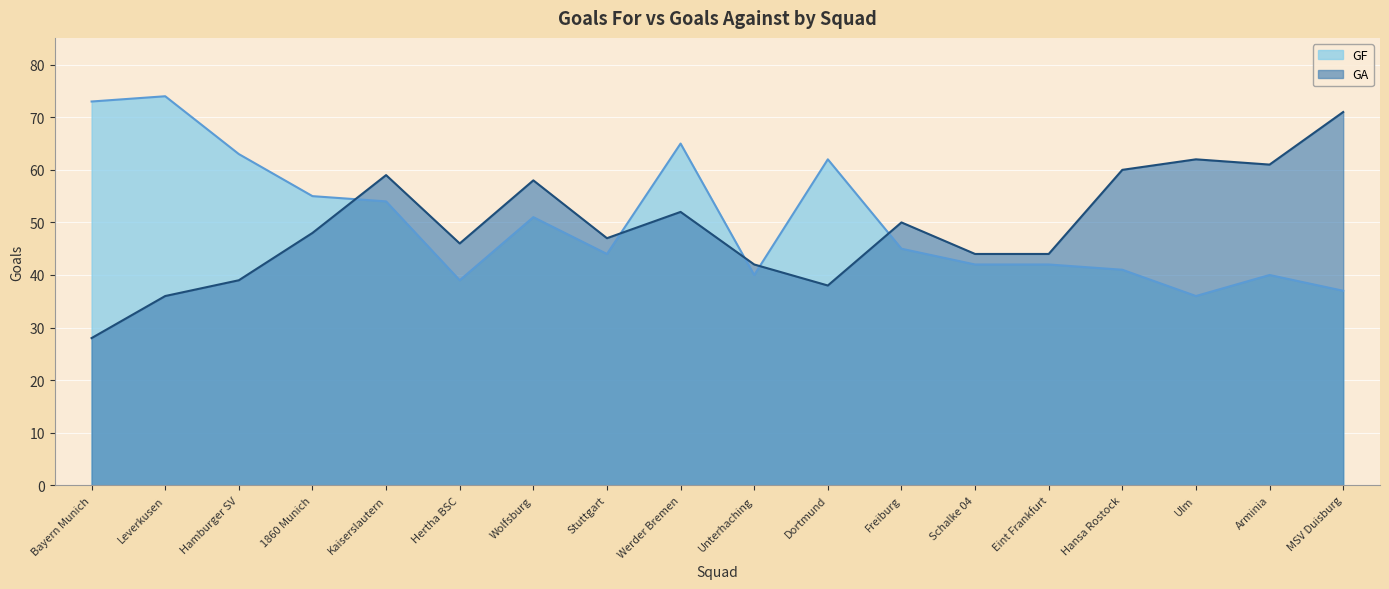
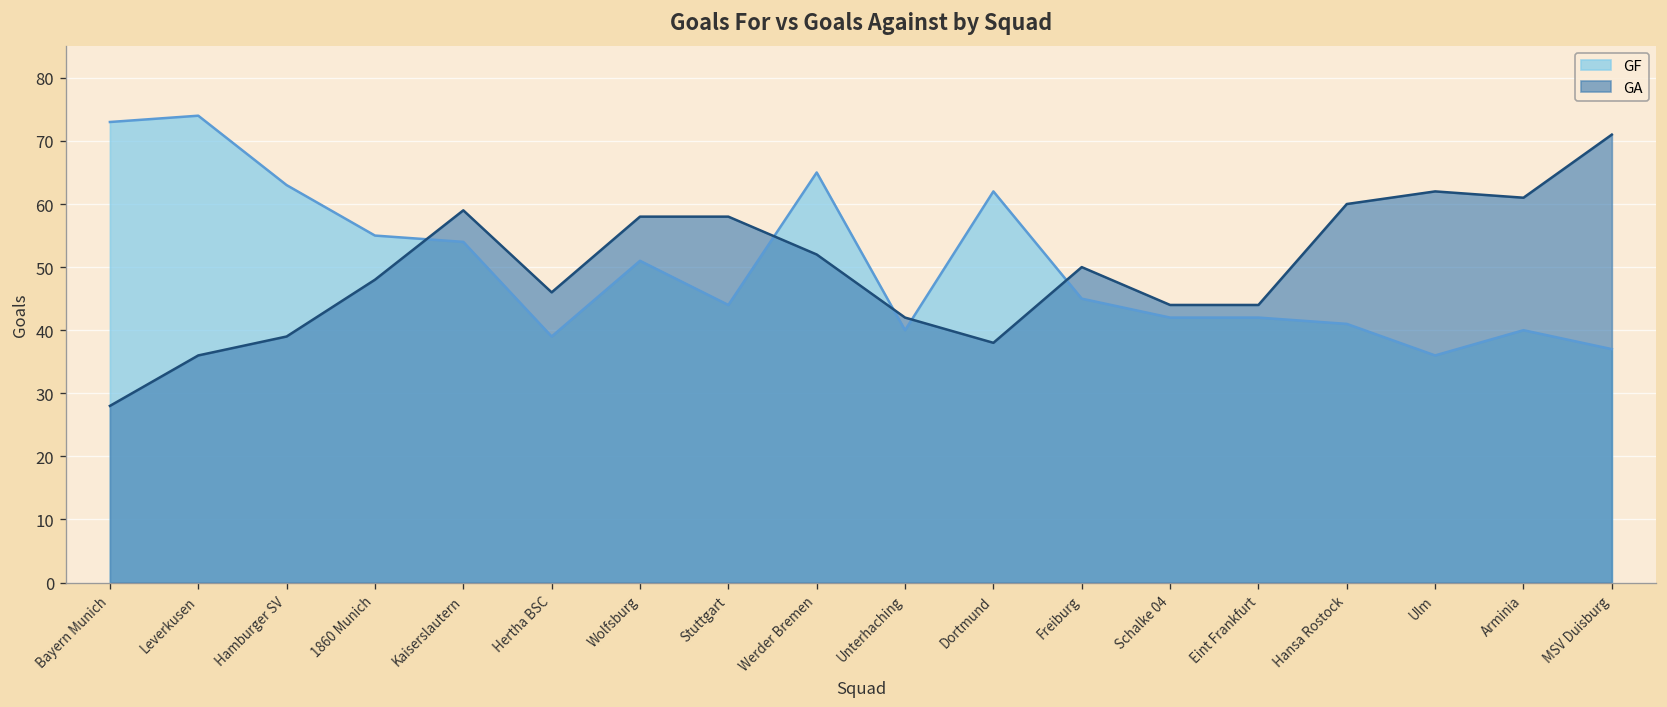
  {
    "GF": {
      "Bayern Munich": 73,
      "Leverkusen": 74,
      "Hamburger SV": 63,
      "1860 Munich": 55,
      "Kaiserslautern": 54,
      "Hertha BSC": 39,
      "Wolfsburg": 51,
      "Stuttgart": 44,
      "Werder Bremen": 65,
      "Unterhaching": 40,
      "Dortmund": 62,
      "Freiburg": 45,
      "Schalke 04": 42,
      "Eint Frankfurt": 42,
      "Hansa Rostock": 41,
      "Ulm": 36,
      "Arminia": 40,
      "MSV Duisburg": 37
    },
    "GA": {
      "Bayern Munich": 28,
      "Leverkusen": 36,
      "Hamburger SV": 39,
      "1860 Munich": 48,
      "Kaiserslautern": 59,
      "Hertha BSC": 46,
      "Wolfsburg": 58,
-     "Stuttgart": 47,
+     "Stuttgart": 58,
      "Werder Bremen": 52,
      "Unterhaching": 42,
      "Dortmund": 38,
      "Freiburg": 50,
      "Schalke 04": 44,
      "Eint Frankfurt": 44,
      "Hansa Rostock": 60,
      "Ulm": 62,
      "Arminia": 61,
      "MSV Duisburg": 71
    }
  }
